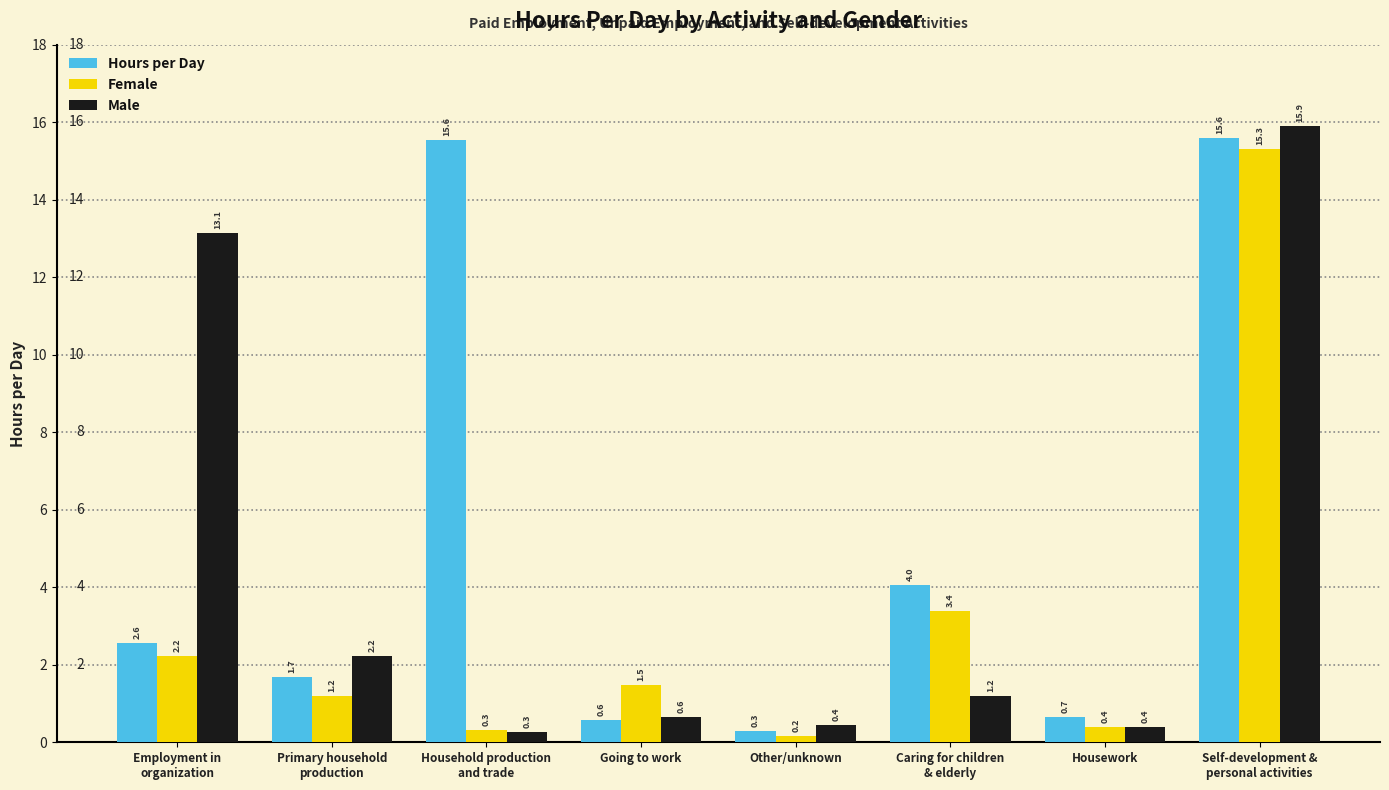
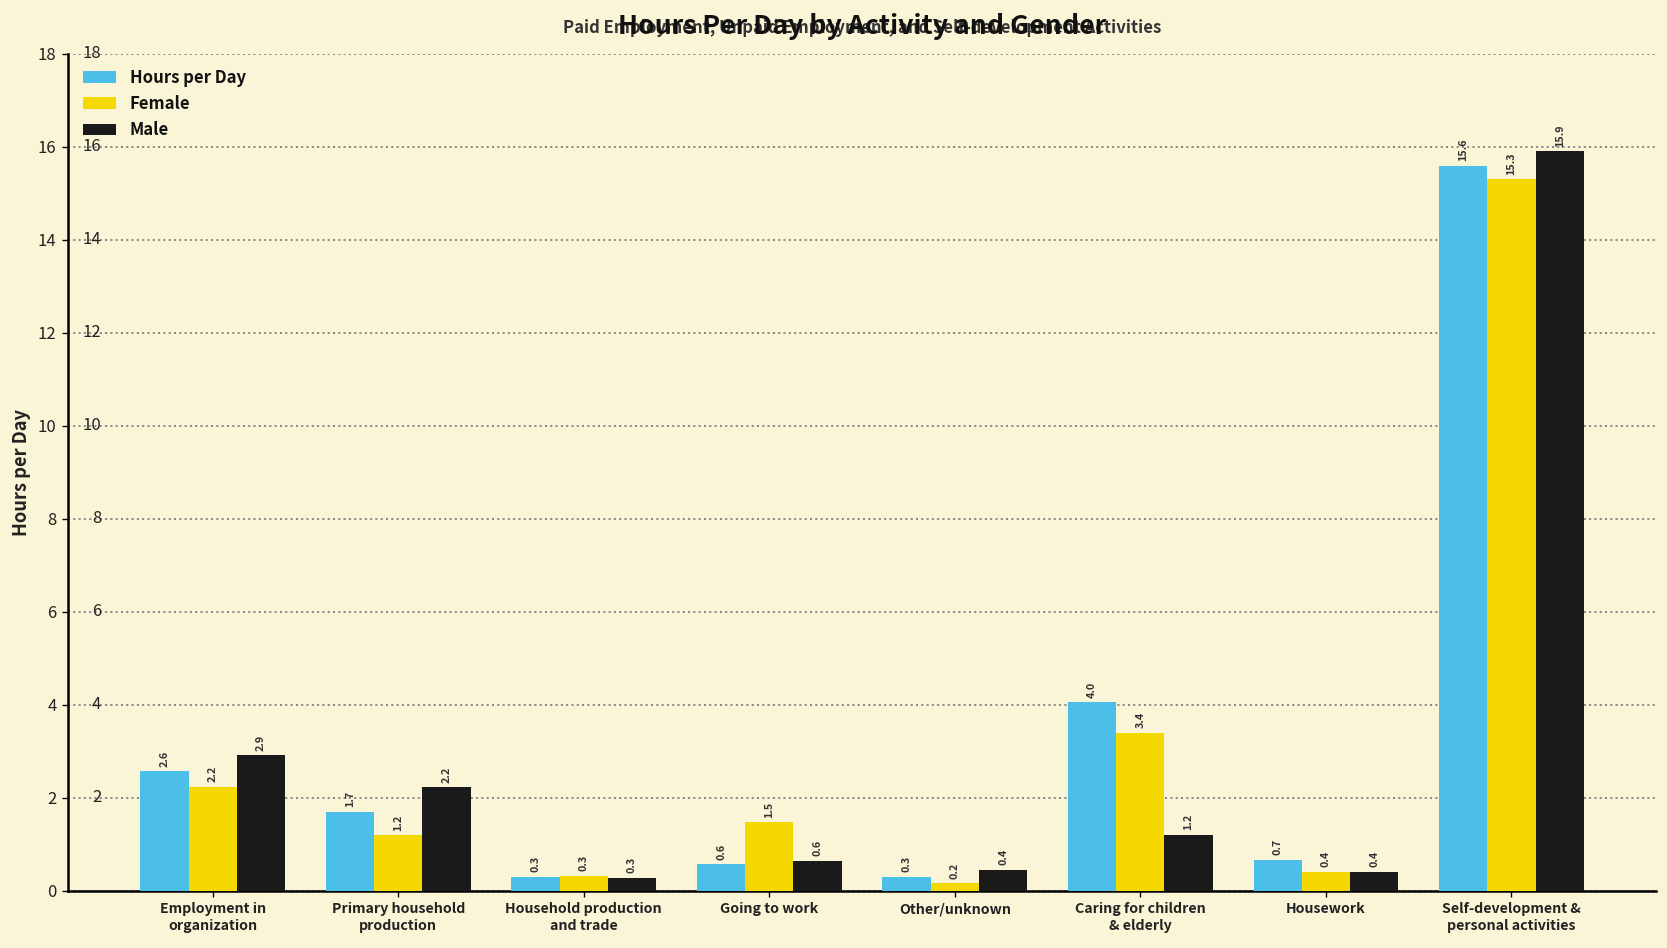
  {
    "Hours per Day": {
      "Employment in organization": 2.6,
      "Primary household production": 1.7,
-     "Household production and trade": 15.6,
+     "Household production and trade": 0.3,
      "Going to work": 0.6,
      "Other/unknown": 0.3,
      "Caring for children & elderly": 4.0,
      "Housework": 0.7,
      "Self-development & personal activities": 15.6
    },
    "Female": {
      "Employment in organization": 2.2,
      "Primary household production": 1.2,
      "Household production and trade": 0.3,
      "Going to work": 1.5,
      "Other/unknown": 0.2,
      "Caring for children & elderly": 3.4,
      "Housework": 0.4,
      "Self-development & personal activities": 15.3
    },
    "Male": {
-     "Employment in organization": 13.1,
+     "Employment in organization": 2.9,
      "Primary household production": 2.2,
      "Household production and trade": 0.3,
      "Going to work": 0.6,
      "Other/unknown": 0.4,
      "Caring for children & elderly": 1.2,
      "Housework": 0.4,
      "Self-development & personal activities": 15.9
    }
  }
